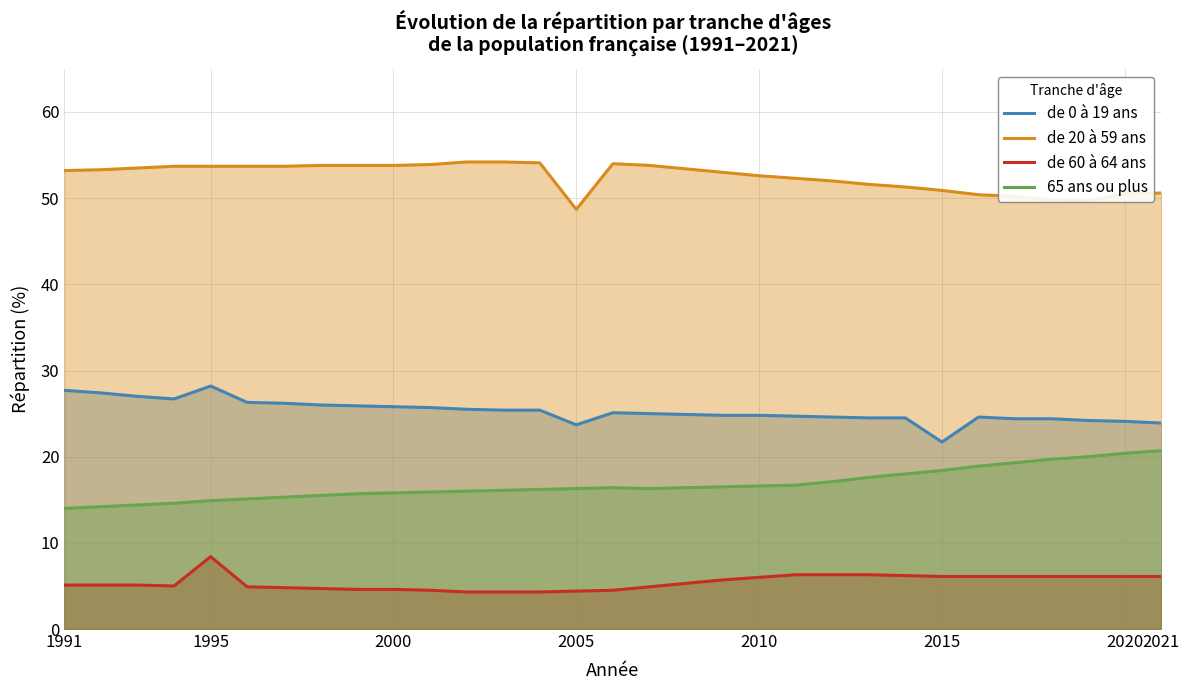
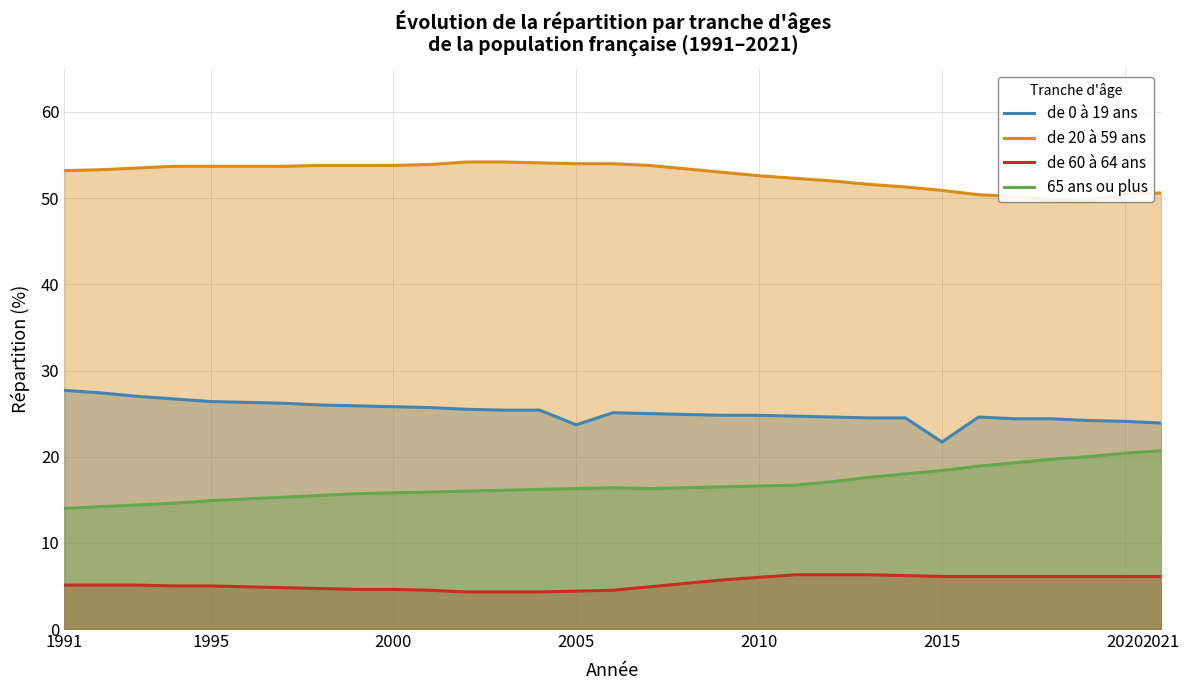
  {
    "de 0 à 19 ans": {
      "1991": 28,
-     "1995": 28,
+     "1995": 26,
      "2000": 26,
      "2005": 24,
      "2010": 25,
      "2015": 22,
      "2020": 24,
      "2021": 24
    },
    "de 20 à 59 ans": {
      "1991": 53,
      "1995": 54,
      "2000": 54,
-     "2005": 49,
+     "2005": 54,
      "2010": 53,
      "2015": 51,
      "2021": 51
    },
    "de 60 à 64 ans": {
      "1991": 5,
-     "1995": 8,
+     "1995": 5,
      "2000": 5,
      "2005": 4,
      "2010": 6,
      "2015": 6,
      "2020": 6,
      "2021": 6
    },
    "65 ans ou plus": {
      "1991": 14,
      "1995": 15,
      "2000": 16,
      "2005": 16,
      "2010": 17,
      "2015": 18,
      "2020": 20,
      "2021": 21
    }
  }
